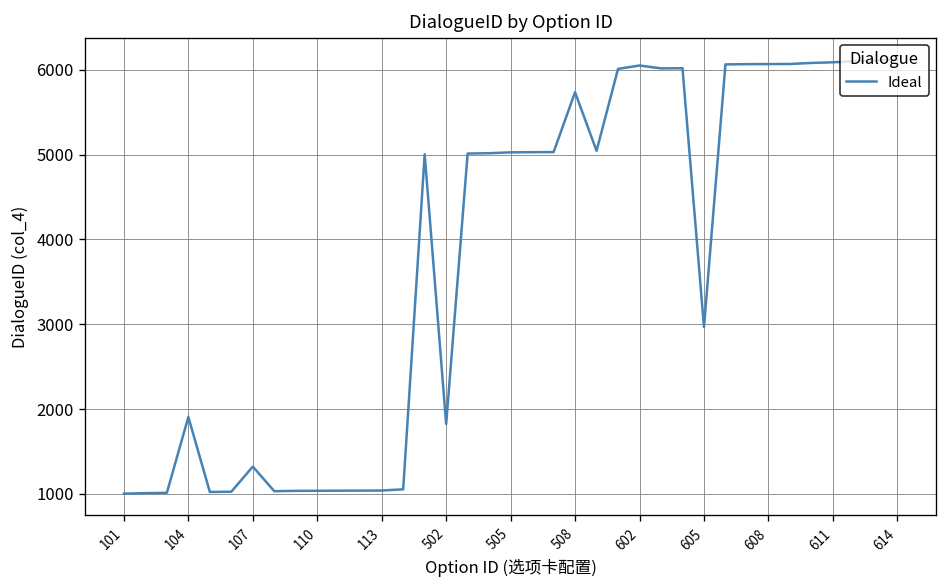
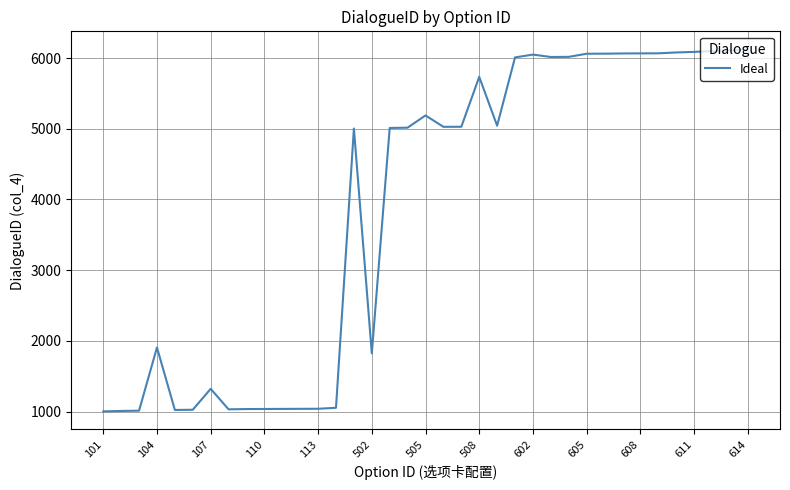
  {
    "101": 1000,
    "104": 1900,
    "107": 1300,
    "110": 1000,
    "113": 1000,
    "502": 1800,
-   "505": 5000,
+   "505": 5200,
    "508": 5700,
    "602": 6100,
-   "605": 3000,
+   "605": 6100,
    "608": 6100,
    "611": 6100
  }
